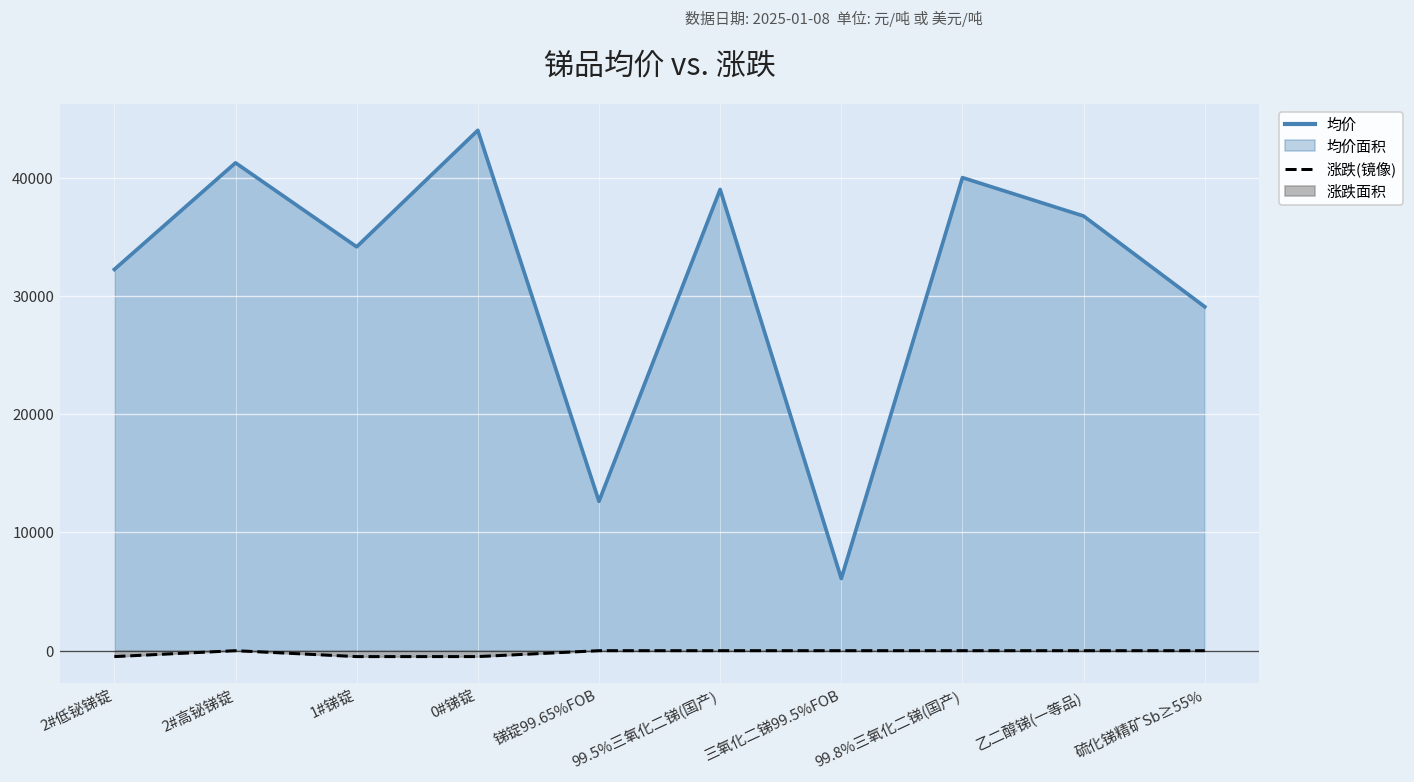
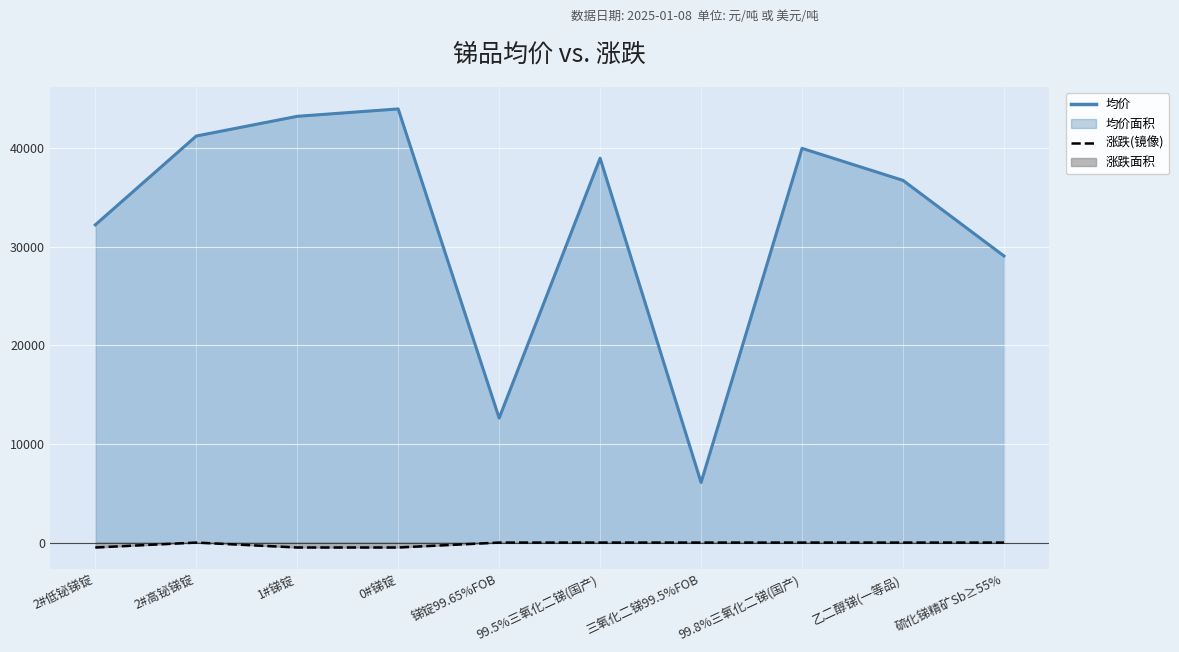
  {
    "均价": {
      "2#低铋锑锭": 32000,
      "2#高铋锑锭": 41000,
-     "1#锑锭": 34000,
+     "1#锑锭": 43000,
      "0#锑锭": 44000,
      "锑锭99.65%FOB": 13000,
      "99.5%三氧化二锑(国产)": 39000,
      "三氧化二锑99.5%FOB": 6000,
      "99.8%三氧化二锑(国产)": 40000,
      "乙二醇锑(一等品)": 37000,
      "硫化锑精矿Sb≥55%": 29000
    }
  }
